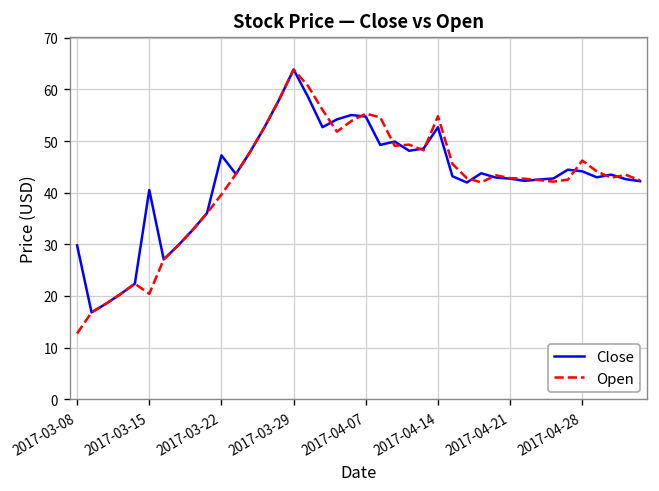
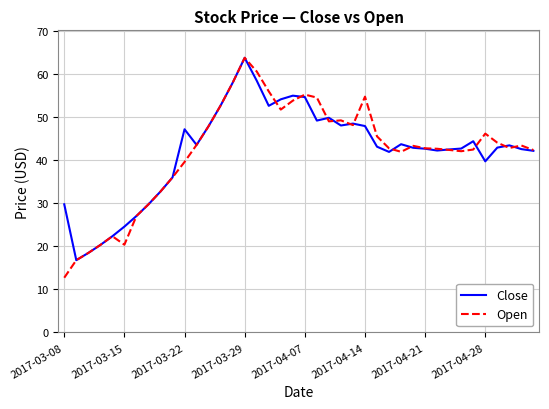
  {
    "Close": {
      "2017-03-08": 30,
-     "2017-03-15": 41,
+     "2017-03-15": 25,
      "2017-03-22": 47,
-     "2017-04-14": 53,
-     "2017-04-28": 44
+     "2017-04-14": 48,
+     "2017-04-28": 40
    },
    "Open": {
      "2017-03-08": 13,
      "2017-03-15": 20,
      "2017-03-22": 40,
      "2017-04-14": 55,
      "2017-04-28": 46
    }
  }
